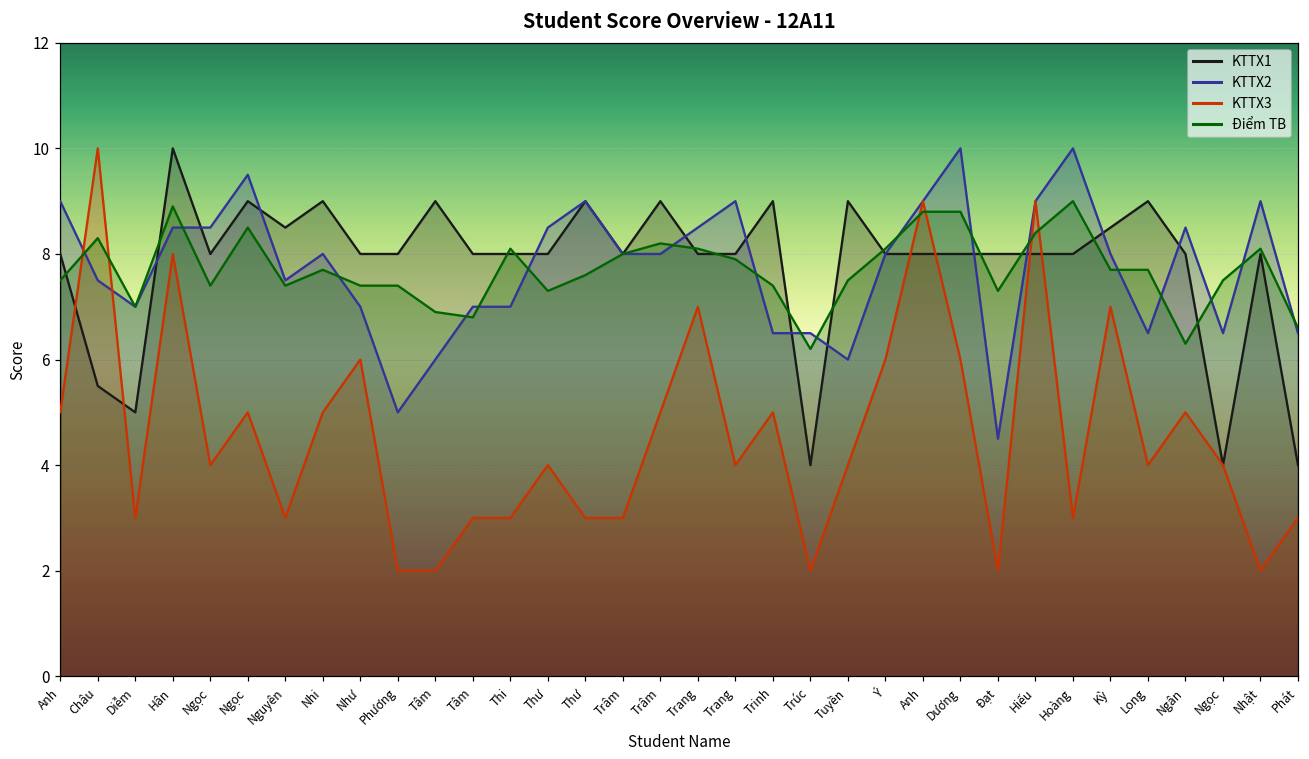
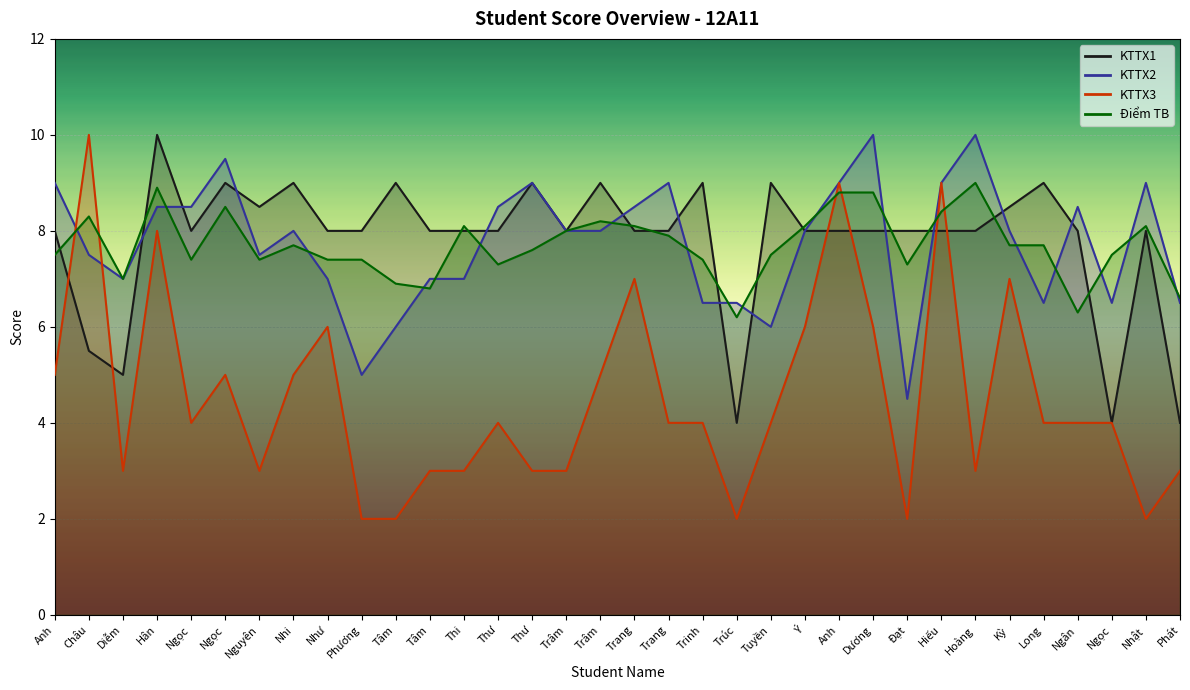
  {
    "KTTX3": {
      "Châu": 10,
      "Diễm": 3,
      "Hân": 8,
      "Nguyên": 3,
      "Nhi": 5,
      "Như": 6,
      "Phương": 2,
      "Thi": 3,
-     "Trinh": 5,
+     "Trinh": 4,
      "Trúc": 2,
      "Tuyền": 4,
      "Ý": 6,
      "Dương": 6,
      "Đạt": 2,
      "Hoàng": 3,
      "Kỳ": 7,
      "Long": 4,
-     "Ngân": 5,
+     "Ngân": 4,
      "Nhật": 2,
      "Phát": 3
    }
  }
